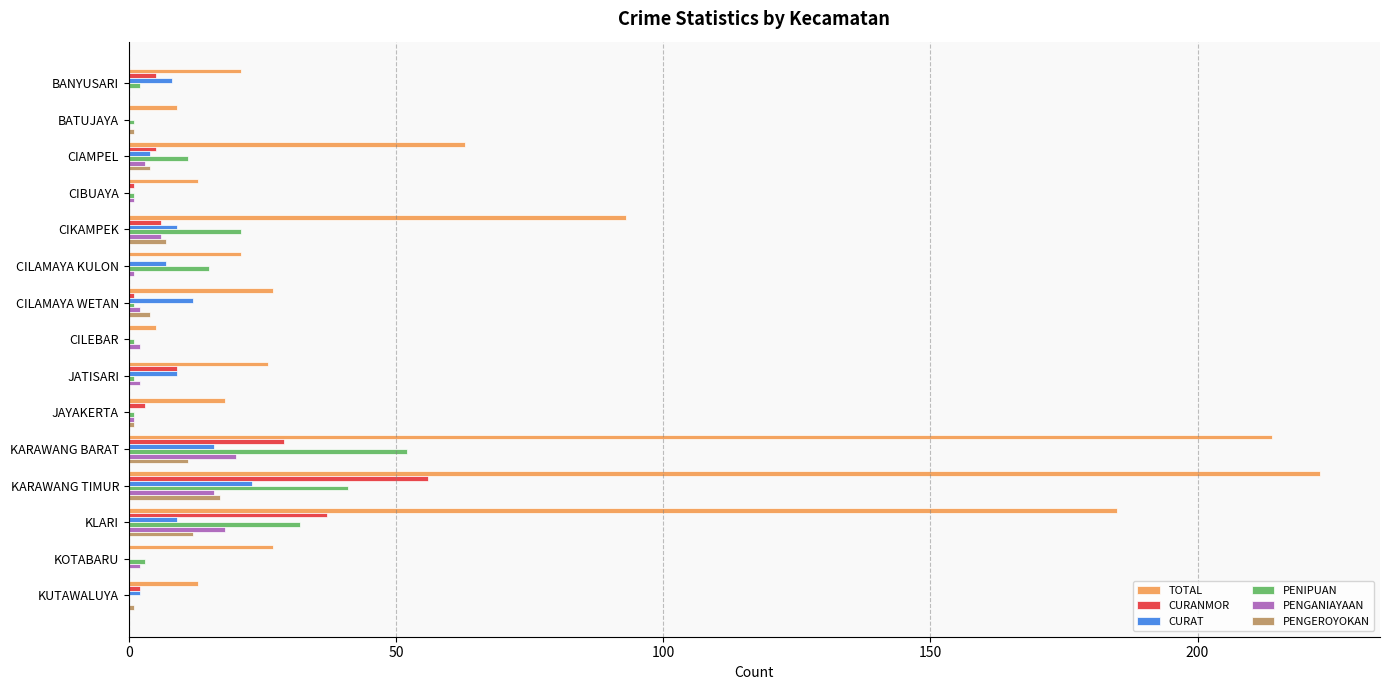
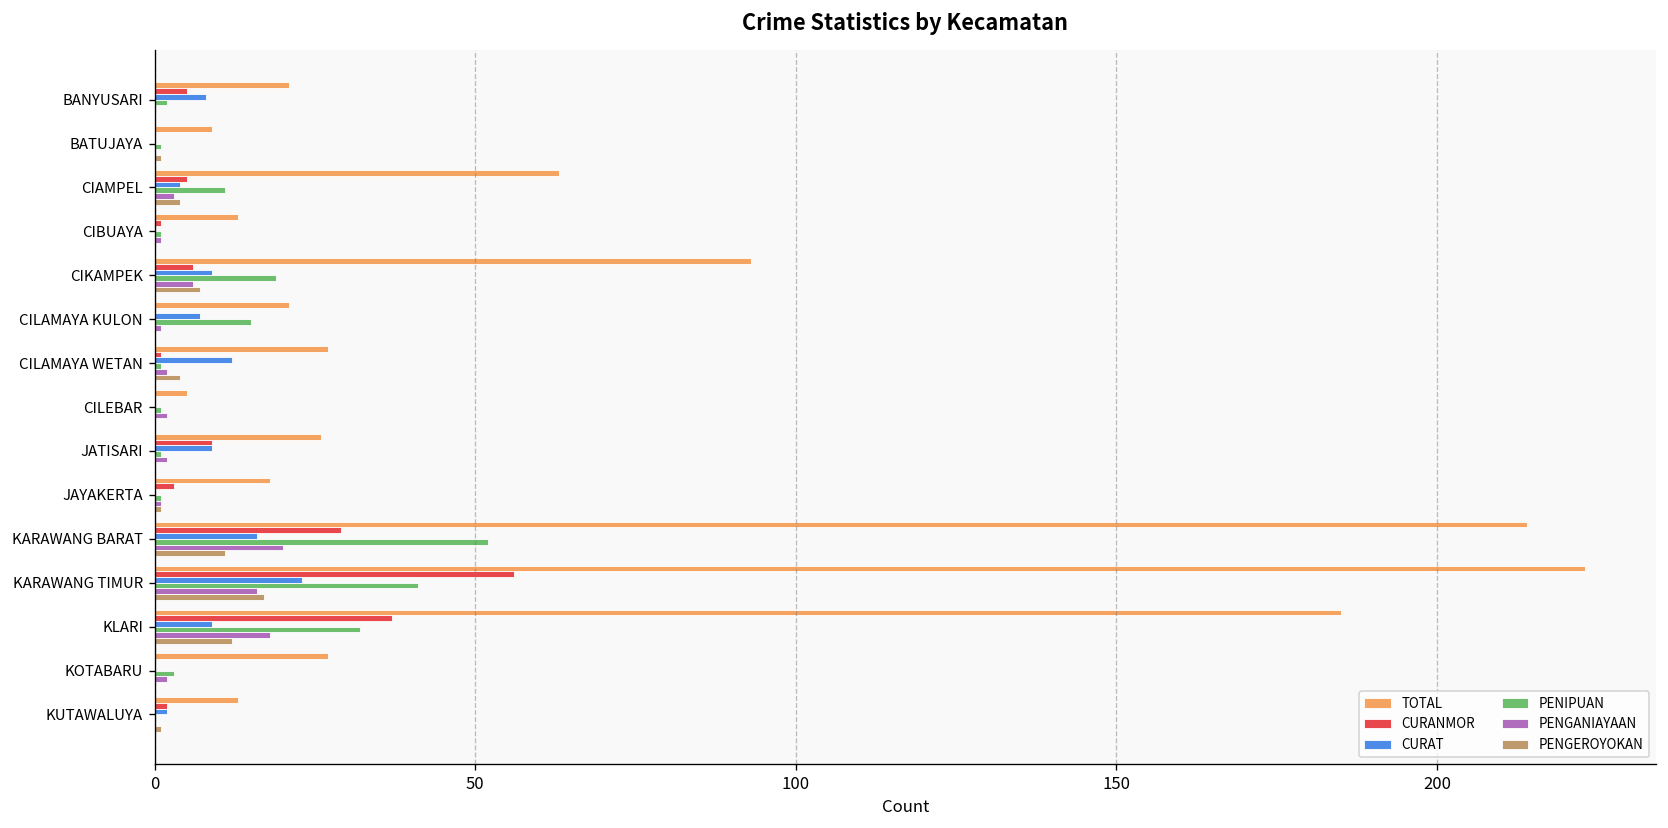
  {
    "CURANMOR": {
      "BANYUSARI": 5,
      "BATUJAYA": 0,
      "CIAMPEL": 5,
      "CIBUAYA": 1,
      "CIKAMPEK": 6,
      "CILAMAYA KULON": 0,
      "CILAMAYA WETAN": 1,
      "CILEBAR": 0,
      "JATISARI": 9,
      "JAYAKERTA": 3,
      "KARAWANG BARAT": 29,
      "KARAWANG TIMUR": 56,
      "KLARI": 37,
      "KOTABARU": 0,
      "KUTAWALUYA": 2
    },
    "CURAT": {
      "BANYUSARI": 8,
      "BATUJAYA": 0,
      "CIAMPEL": 4,
      "CIBUAYA": 0,
      "CIKAMPEK": 9,
      "CILAMAYA KULON": 7,
      "CILAMAYA WETAN": 12,
      "CILEBAR": 0,
      "JATISARI": 9,
      "JAYAKERTA": 0,
      "KARAWANG BARAT": 16,
      "KARAWANG TIMUR": 23,
      "KLARI": 9,
      "KOTABARU": 0,
      "KUTAWALUYA": 2
    },
    "PENIPUAN": {
      "BANYUSARI": 2,
      "BATUJAYA": 1,
      "CIAMPEL": 11,
      "CIBUAYA": 1,
-     "CIKAMPEK": 21,
+     "CIKAMPEK": 19,
      "CILAMAYA KULON": 15,
      "CILAMAYA WETAN": 1,
      "CILEBAR": 1,
      "JATISARI": 1,
      "JAYAKERTA": 1,
      "KARAWANG BARAT": 52,
      "KARAWANG TIMUR": 41,
      "KLARI": 32,
      "KOTABARU": 3,
      "KUTAWALUYA": 0
    },
    "PENGANIAYAAN": {
      "BANYUSARI": 0,
      "BATUJAYA": 0,
      "CIAMPEL": 3,
      "CIBUAYA": 1,
      "CIKAMPEK": 6,
      "CILAMAYA KULON": 1,
      "CILAMAYA WETAN": 2,
      "CILEBAR": 2,
      "JATISARI": 2,
      "JAYAKERTA": 1,
      "KARAWANG BARAT": 20,
      "KARAWANG TIMUR": 16,
      "KLARI": 18,
      "KOTABARU": 2,
      "KUTAWALUYA": 0
    }
  }
